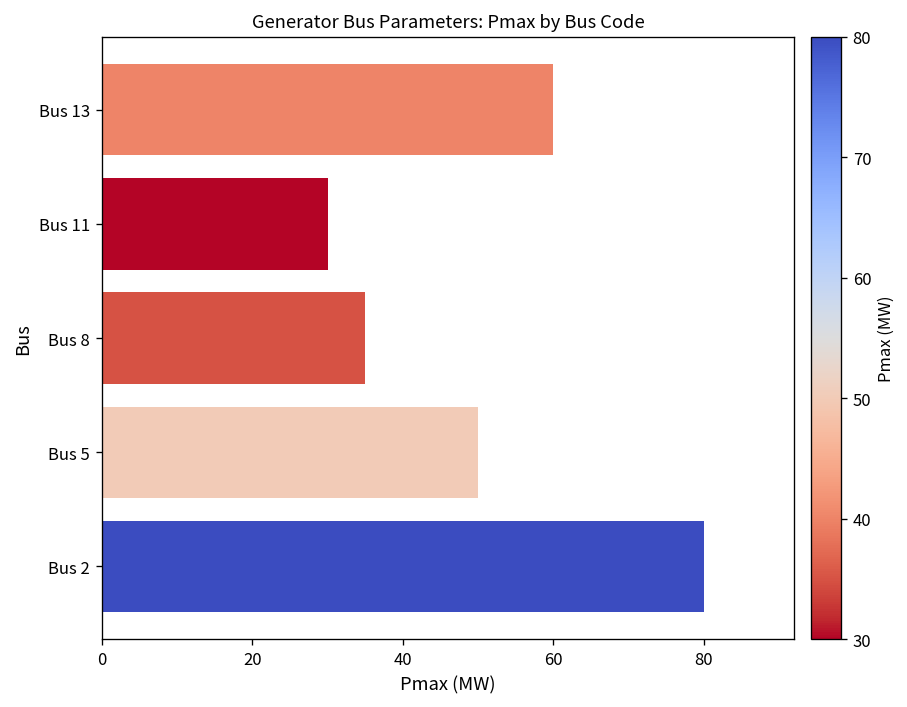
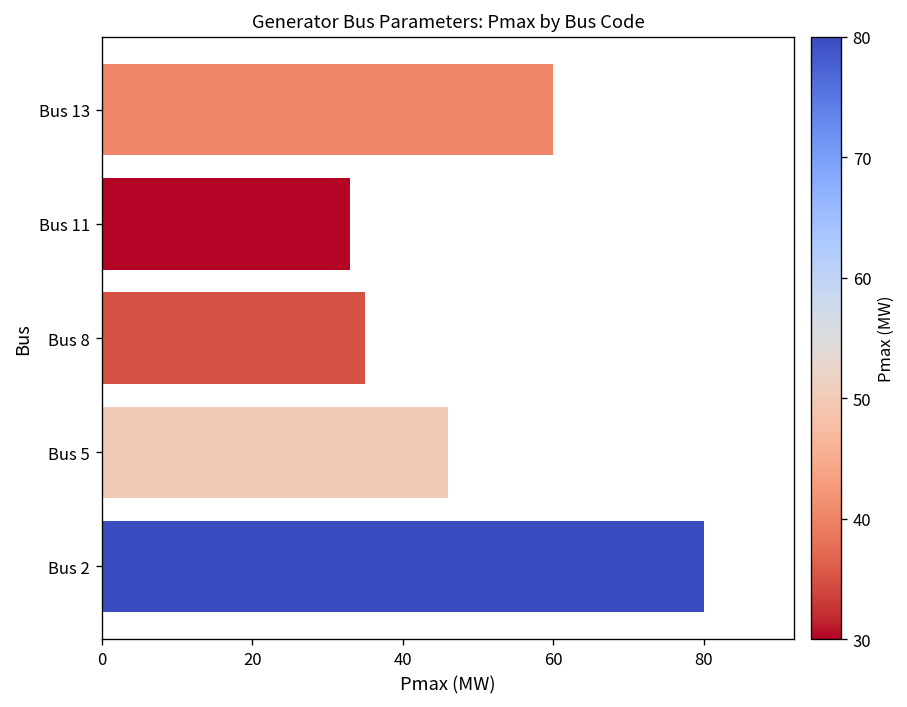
  {
    "Bus 13": 60,
-   "Bus 11": 30,
+   "Bus 11": 33,
    "Bus 8": 35,
-   "Bus 5": 50,
+   "Bus 5": 46,
    "Bus 2": 80
  }
